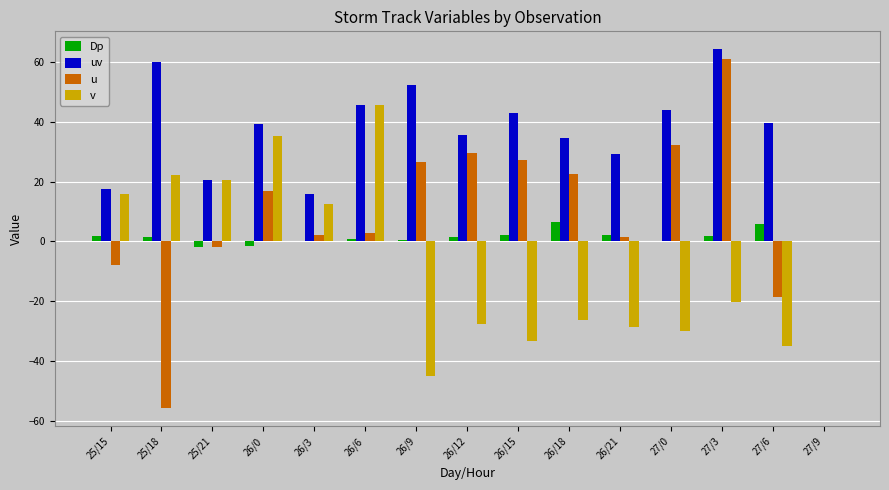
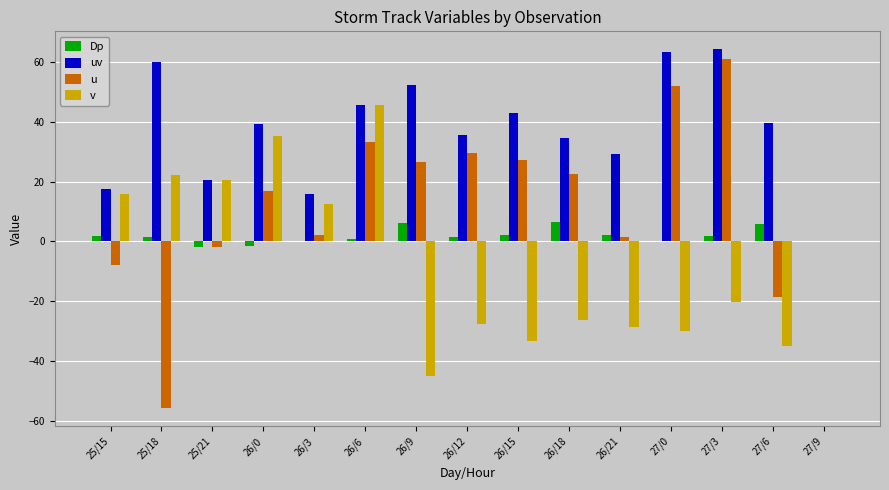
  {
    "Dp": {
      "25/15": 2,
      "25/18": 1,
      "25/21": -2,
      "26/0": -2,
-     "26/9": 0,
+     "26/9": 6,
      "26/12": 1,
      "26/15": 2,
      "26/18": 7,
      "26/21": 2,
      "27/3": 2,
      "27/6": 6,
      "27/9": 0
    },
    "uv": {
      "25/15": 18,
      "25/18": 60,
      "25/21": 21,
      "26/0": 39,
      "26/3": 16,
      "26/6": 46,
      "26/9": 52,
      "26/12": 36,
      "26/15": 43,
      "26/18": 35,
      "26/21": 29,
-     "27/0": 44,
+     "27/0": 63,
      "27/3": 64,
      "27/6": 40,
      "27/9": 0
    },
    "u": {
      "25/15": -8,
      "25/18": -56,
      "25/21": -2,
      "26/0": 17,
      "26/3": 2,
-     "26/6": 3,
+     "26/6": 33,
      "26/9": 27,
      "26/12": 30,
      "26/15": 27,
      "26/18": 23,
      "26/21": 1,
-     "27/0": 32,
+     "27/0": 52,
      "27/3": 61,
      "27/6": -18,
      "27/9": 0
    },
    "v": {
      "25/15": 16,
      "25/18": 22,
      "25/21": 20,
      "26/0": 35,
      "26/3": 13,
      "26/6": 45,
      "26/9": -45,
      "26/12": -28,
      "26/15": -33,
      "26/18": -26,
      "26/21": -29,
      "27/0": -30,
      "27/3": -20,
      "27/6": -35,
      "27/9": 0
    }
  }
